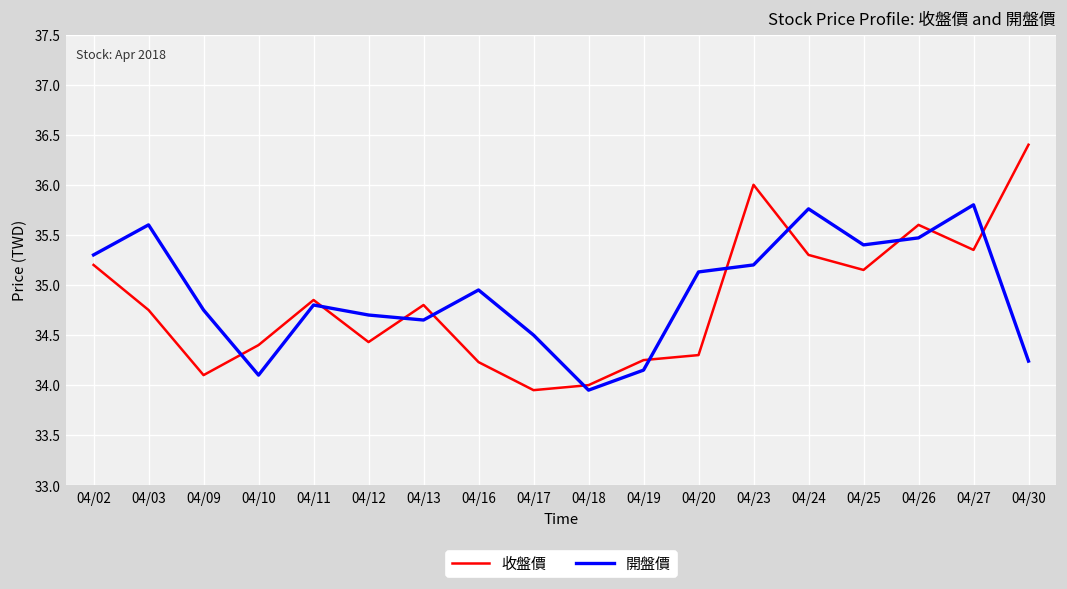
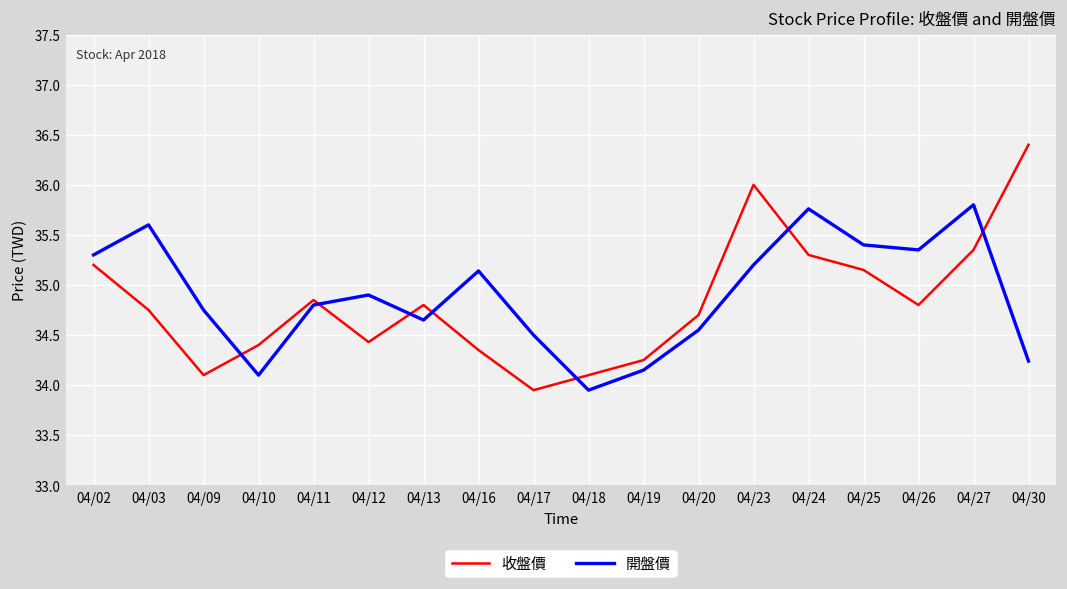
  {
    "收盤價": {
      "04/02": 35.2,
      "04/03": 34.8,
      "04/09": 34.1,
      "04/10": 34.4,
      "04/11": 34.9,
      "04/12": 34.4,
      "04/13": 34.8,
-     "04/16": 34.2,
+     "04/16": 34.4,
      "04/17": 34.0,
-     "04/18": 34.0,
+     "04/18": 34.1,
      "04/19": 34.3,
-     "04/20": 34.3,
+     "04/20": 34.7,
      "04/23": 36.0,
      "04/24": 35.3,
      "04/25": 35.2,
-     "04/26": 35.6,
+     "04/26": 34.8,
      "04/27": 35.4,
      "04/30": 36.4
    },
    "開盤價": {
      "04/02": 35.3,
      "04/03": 35.6,
      "04/09": 34.8,
      "04/10": 34.1,
      "04/11": 34.8,
-     "04/12": 34.7,
+     "04/12": 34.9,
      "04/13": 34.7,
-     "04/16": 35.0,
+     "04/16": 35.1,
      "04/17": 34.5,
      "04/18": 34.0,
      "04/19": 34.2,
-     "04/20": 35.1,
+     "04/20": 34.6,
      "04/23": 35.2,
      "04/24": 35.8,
      "04/25": 35.4,
-     "04/26": 35.5,
+     "04/26": 35.4,
      "04/27": 35.8,
      "04/30": 34.2
    }
  }
